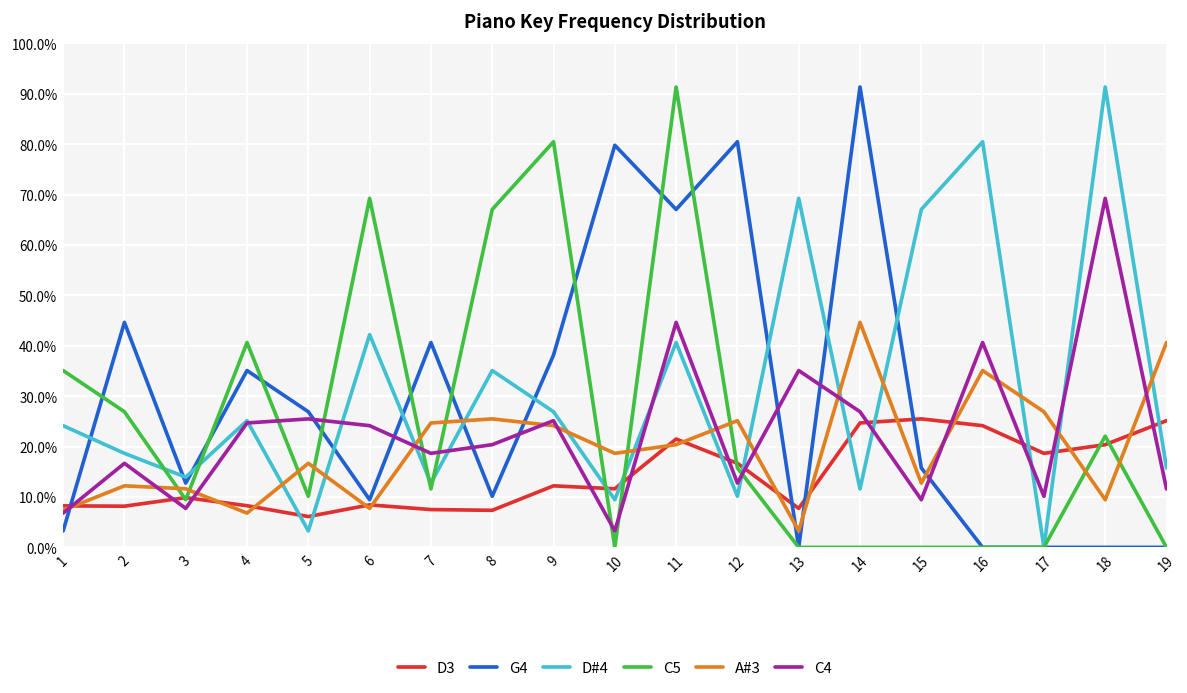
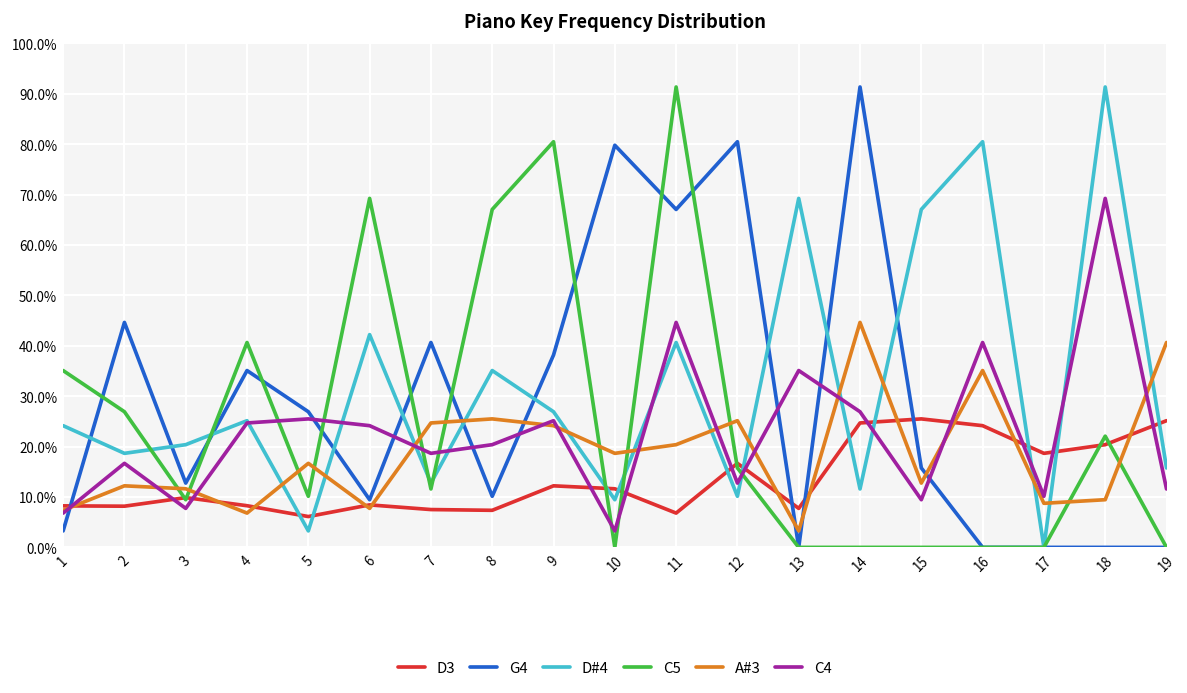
  {
    "D3": {
      "1": "8%",
      "2": "8%",
      "4": "8%",
      "5": "6%",
      "6": "8%",
      "7": "8%",
      "8": "7%",
      "9": "12%",
      "10": "12%",
-     "11": "22%",
+     "11": "7%",
      "12": "17%",
      "13": "8%",
      "14": "25%",
      "15": "25%",
      "16": "24%",
      "17": "19%",
      "18": "20%",
      "19": "25%"
    },
    "G4": {
      "1": "3%",
      "2": "45%",
      "3": "13%",
      "4": "35%",
      "5": "27%",
      "6": "9%",
      "7": "41%",
      "8": "10%",
      "9": "38%",
      "10": "80%",
      "11": "67%",
      "12": "80%",
      "14": "91%",
      "15": "16%",
      "18": "0%"
    },
    "D#4": {
      "1": "24%",
      "2": "19%",
-     "3": "14%",
+     "3": "20%",
      "5": "3%",
      "6": "42%",
      "7": "13%",
      "8": "35%",
      "9": "27%",
      "10": "9%",
      "11": "41%",
      "12": "10%",
      "13": "69%",
      "14": "12%",
      "15": "67%",
      "16": "80%",
      "18": "91%",
      "19": "16%"
    },
    "C5": {
      "1": "35%",
      "2": "27%",
      "4": "41%",
      "5": "10%",
      "6": "69%",
      "7": "12%",
      "8": "67%",
      "9": "80%",
      "10": "0%",
      "11": "91%",
      "12": "16%",
      "14": "0%",
      "15": "0%",
      "18": "22%"
    },
    "A#3": {
      "2": "12%",
      "3": "12%",
      "4": "7%",
      "5": "17%",
      "6": "8%",
      "7": "25%",
      "8": "25%",
      "9": "24%",
      "10": "19%",
      "11": "20%",
      "12": "25%",
      "13": "3%",
      "14": "45%",
      "15": "13%",
      "16": "35%",
-     "17": "27%",
+     "17": "9%",
      "18": "9%",
      "19": "41%"
    },
    "C4": {
      "2": "17%",
      "3": "8%",
      "5": "25%",
      "6": "24%",
      "7": "19%",
      "8": "20%",
      "9": "25%",
      "10": "3%",
      "11": "45%",
      "12": "13%",
      "13": "35%",
      "14": "27%",
      "15": "9%",
      "16": "41%",
      "17": "10%",
      "18": "69%",
      "19": "12%"
    }
  }
